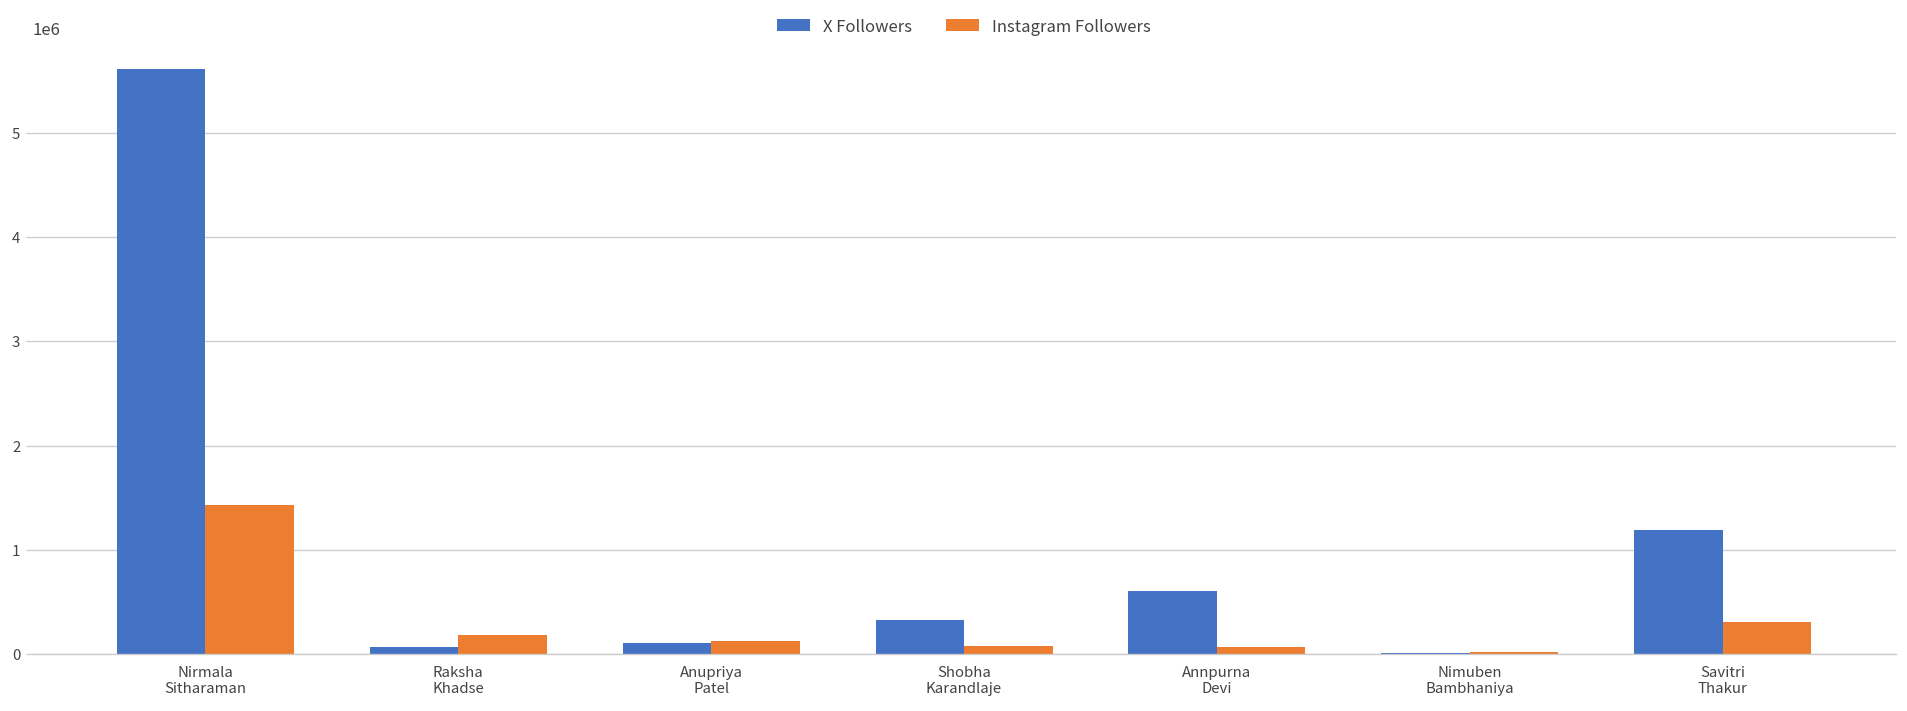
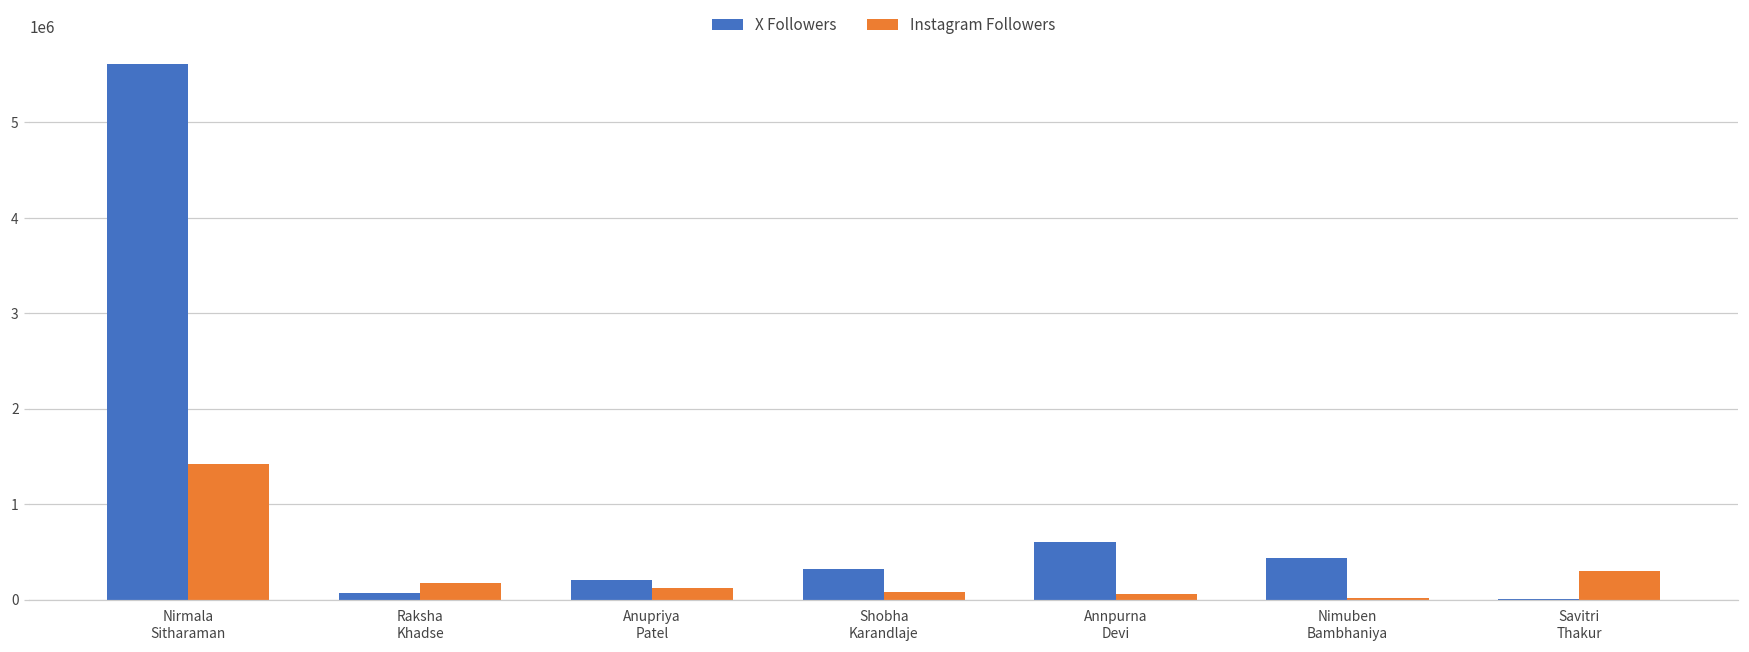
  {
    "X Followers": {
      "Nirmala Sitharaman": 5600000,
      "Raksha Khadse": 100000,
-     "Anupriya Patel": 100000,
+     "Anupriya Patel": 200000,
      "Shobha Karandlaje": 300000,
      "Annpurna Devi": 600000,
-     "Nimuben Bambhaniya": 0,
-     "Savitri Thakur": 1200000
+     "Nimuben Bambhaniya": 400000,
+     "Savitri Thakur": 0
    },
    "Instagram Followers": {
      "Nirmala Sitharaman": 1400000,
      "Raksha Khadse": 200000,
      "Anupriya Patel": 100000,
      "Shobha Karandlaje": 100000,
      "Annpurna Devi": 100000,
      "Savitri Thakur": 300000
    }
  }
